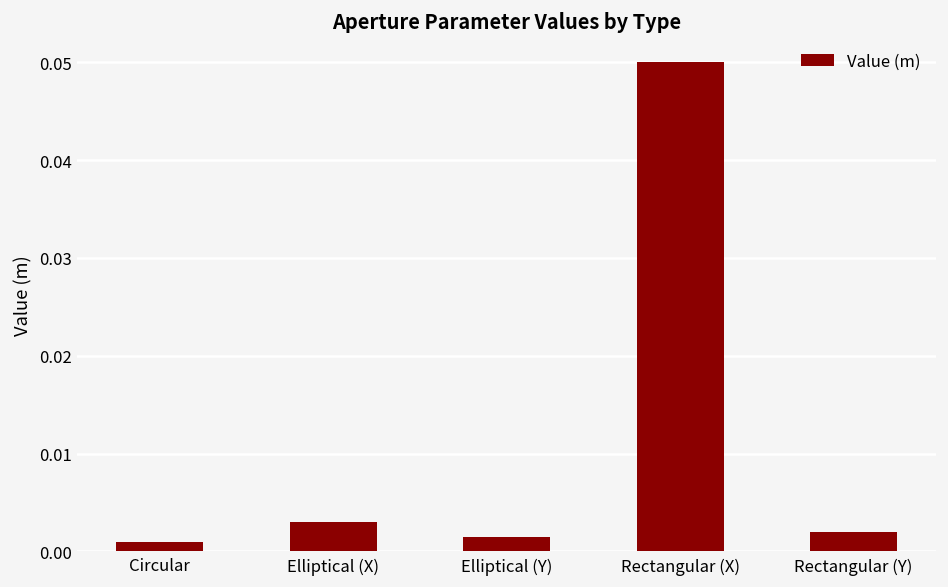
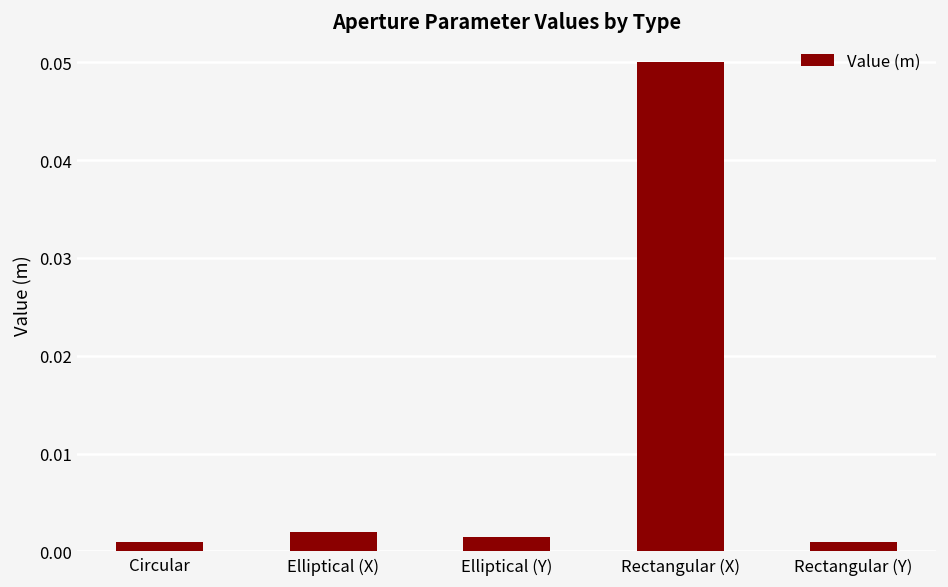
  {
    "Circular": 0.001,
-   "Elliptical (X)": 0.003,
+   "Elliptical (X)": 0.002,
    "Elliptical (Y)": 0.002,
    "Rectangular (X)": 0.050,
-   "Rectangular (Y)": 0.002
+   "Rectangular (Y)": 0.001
  }
